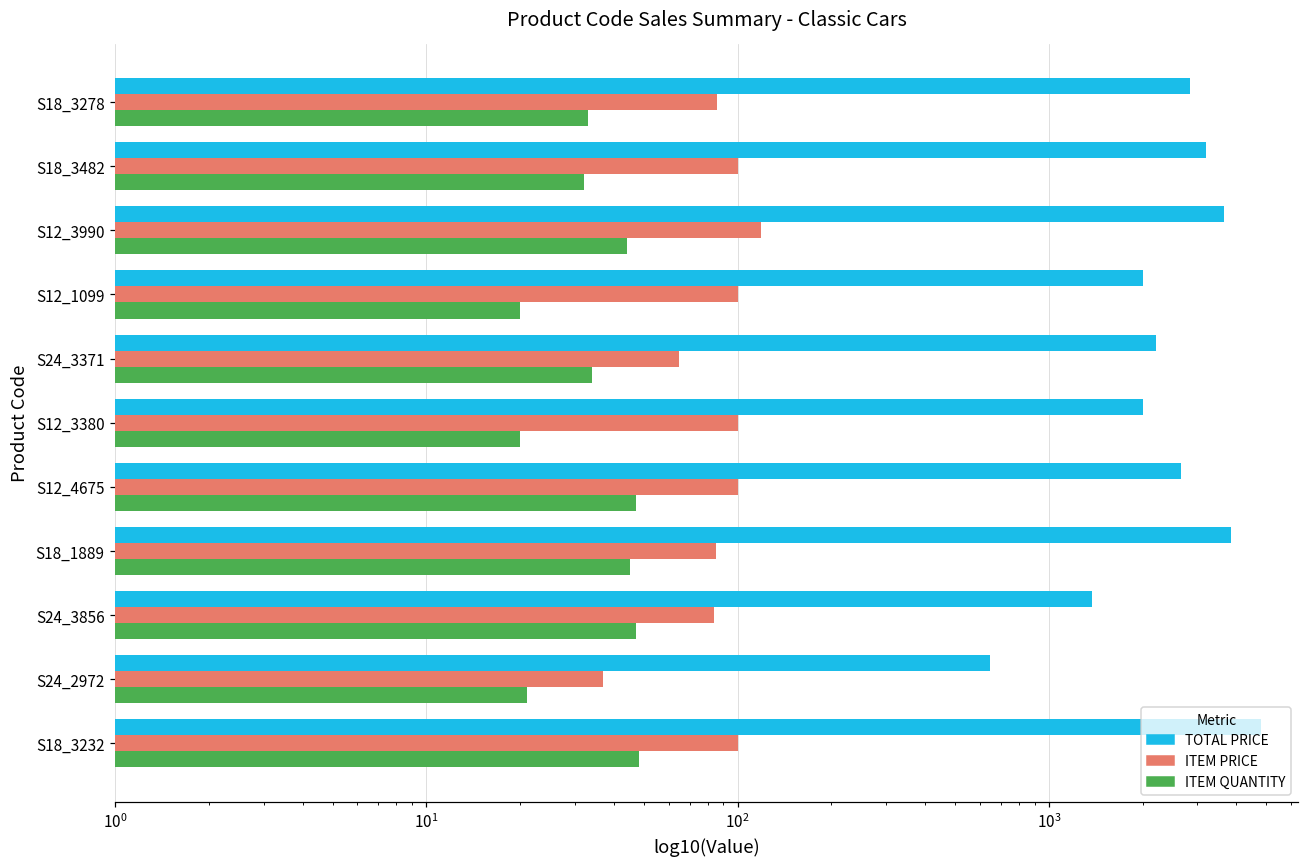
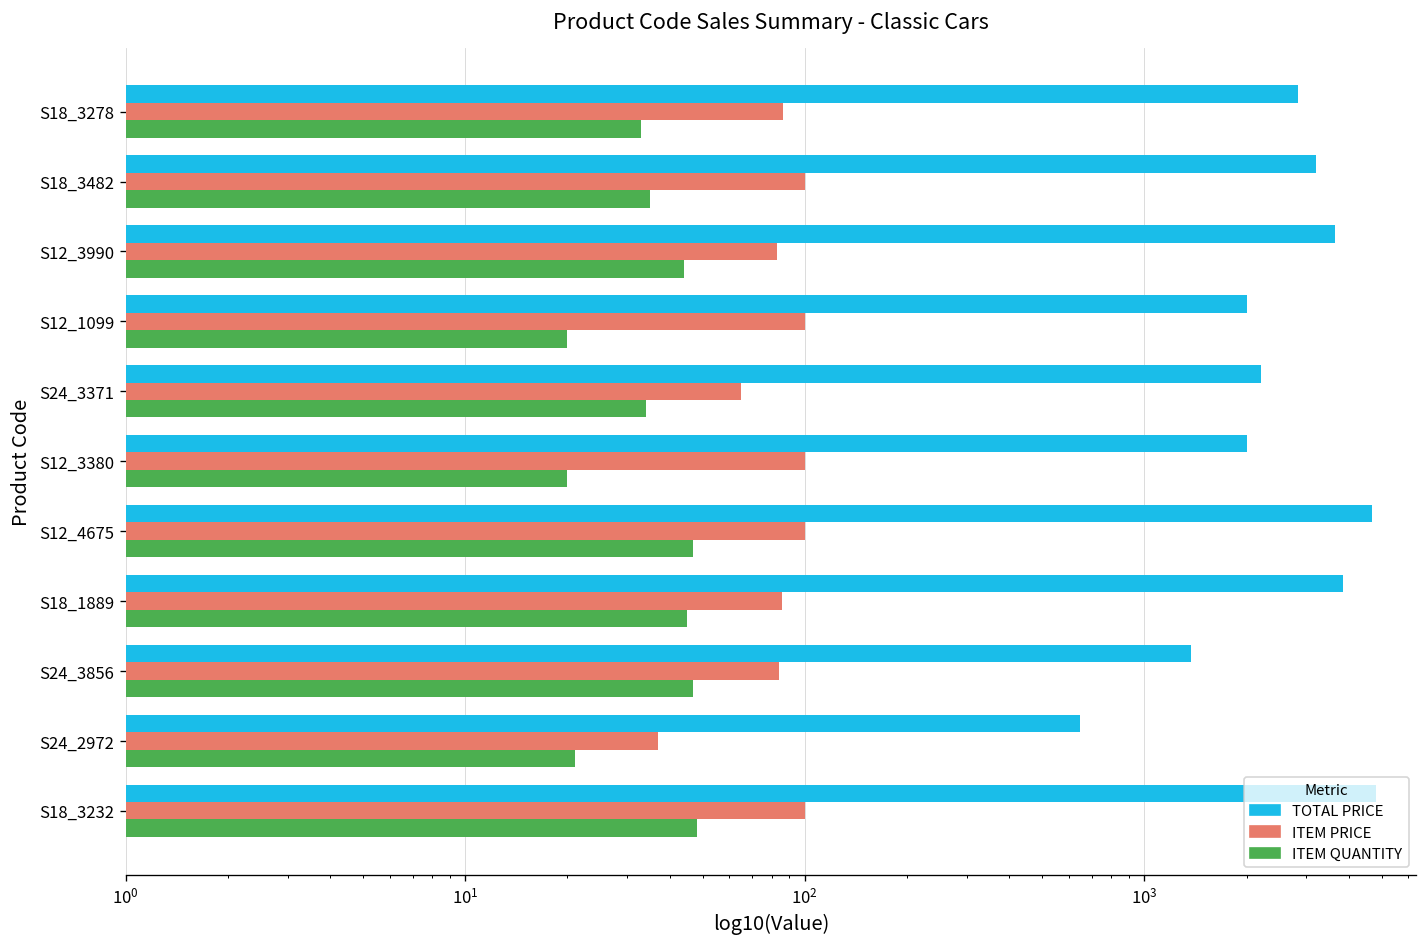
  {
    "TOTAL PRICE": {
      "S18_3278": 2800,
      "S18_3482": 3200,
      "S12_3990": 3700,
      "S12_1099": 2000,
      "S24_3371": 2200,
      "S12_3380": 2000,
-     "S12_4675": 2700,
+     "S12_4675": 4700,
      "S18_1889": 3800,
      "S24_3856": 1400,
      "S24_2972": 650
    },
    "ITEM PRICE": {
      "S18_3278": 86,
      "S18_3482": 100,
-     "S12_3990": 119,
+     "S12_3990": 83,
      "S12_1099": 100,
      "S24_3371": 65,
      "S12_3380": 100,
      "S12_4675": 100,
      "S18_1889": 85,
      "S24_3856": 84,
      "S24_2972": 37,
      "S18_3232": 100
    },
    "ITEM QUANTITY": {
      "S18_3278": 33,
-     "S18_3482": 32,
+     "S18_3482": 35,
      "S12_3990": 44,
      "S12_1099": 20,
      "S24_3371": 34,
      "S12_3380": 20,
      "S12_4675": 47,
      "S18_1889": 45,
      "S24_3856": 47,
      "S24_2972": 21,
      "S18_3232": 48
    }
  }
